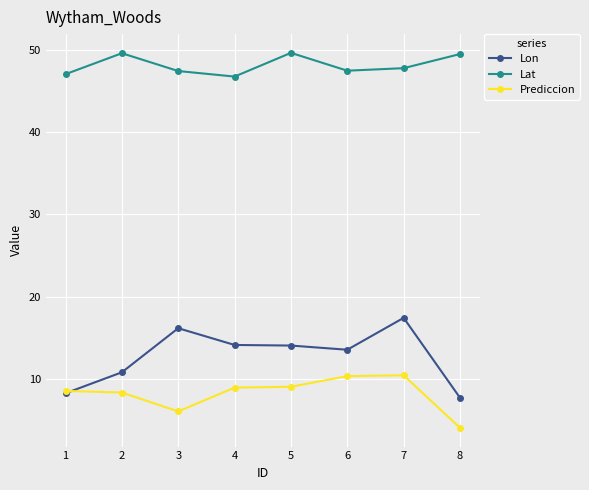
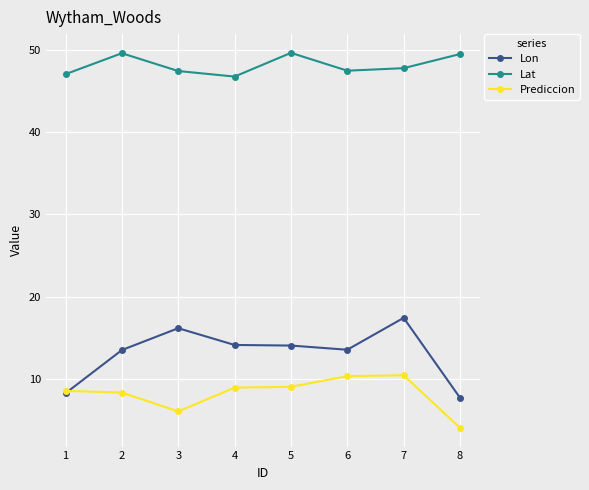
  {
    "Lon": {
-     "2": 11,
+     "2": 13,
      "3": 16,
      "4": 14,
      "5": 14,
      "6": 14,
      "7": 17,
      "8": 8
    },
    "Lat": {
      "1": 47,
      "2": 50,
      "3": 47,
      "4": 47,
      "5": 50,
      "6": 48,
      "7": 48,
      "8": 50
    },
    "Prediccion": {
      "2": 8,
      "3": 6,
      "4": 9,
      "5": 9,
      "6": 10,
      "7": 10,
      "8": 4
    }
  }
